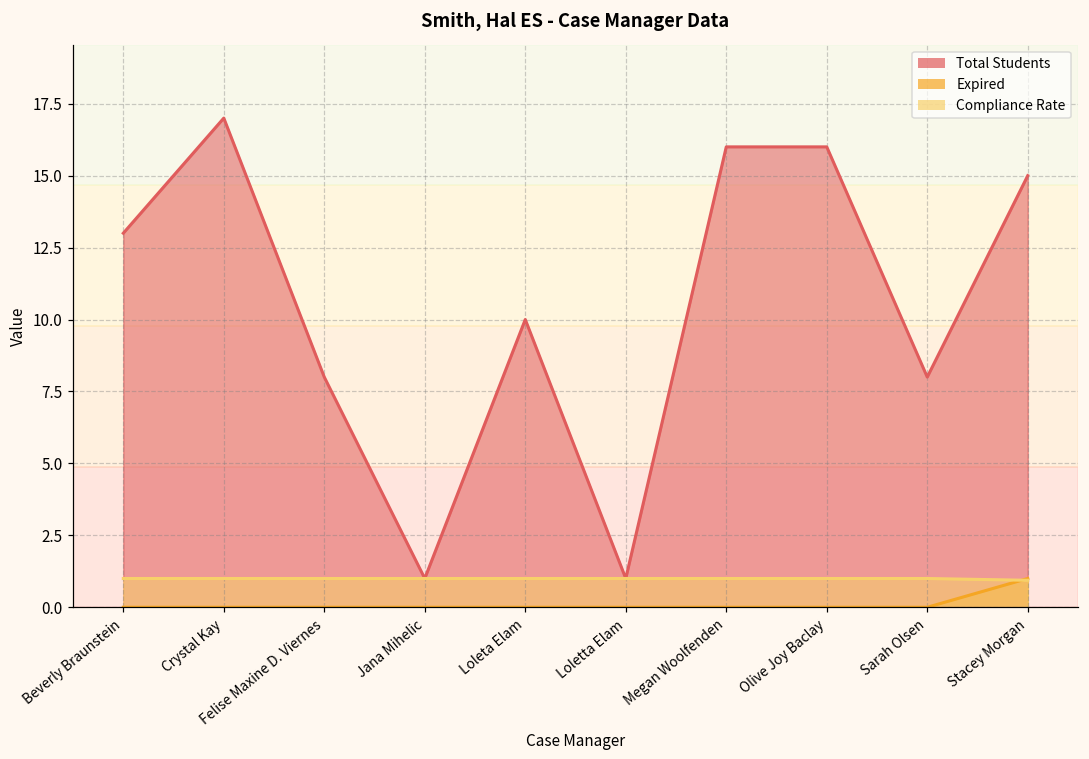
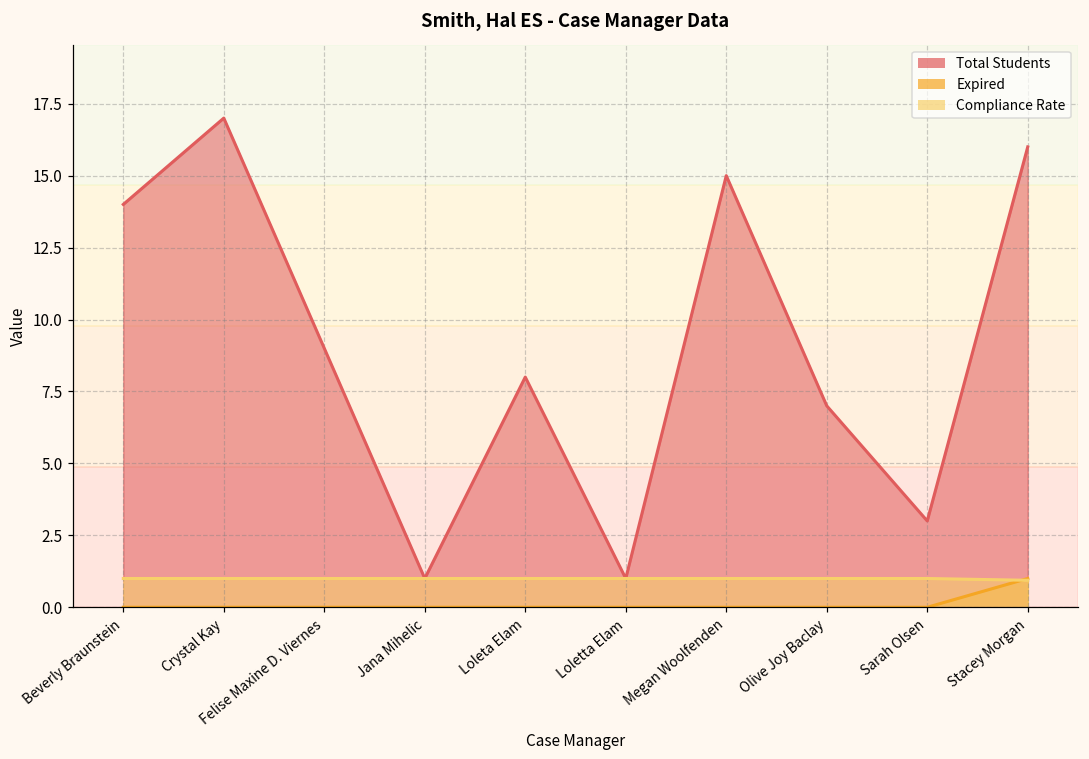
  {
    "Total Students": {
-     "Beverly Braunstein": 13,
+     "Beverly Braunstein": 14,
      "Crystal Kay": 17,
-     "Felise Maxine D. Viernes": 8,
-     "Loleta Elam": 10,
-     "Megan Woolfenden": 16,
-     "Olive Joy Baclay": 16,
-     "Sarah Olsen": 8,
-     "Stacey Morgan": 15
+     "Felise Maxine D. Viernes": 9,
+     "Loleta Elam": 8,
+     "Megan Woolfenden": 15,
+     "Olive Joy Baclay": 7,
+     "Sarah Olsen": 3,
+     "Stacey Morgan": 16
    },
    "Expired": {
      "Beverly Braunstein": 0,
      "Crystal Kay": 0,
      "Felise Maxine D. Viernes": 0,
      "Jana Mihelic": 0,
      "Loleta Elam": 0,
      "Loletta Elam": 0,
      "Megan Woolfenden": 0,
      "Olive Joy Baclay": 0,
      "Sarah Olsen": 0
    },
    "Compliance Rate": {
      "Beverly Braunstein": 1,
      "Crystal Kay": 1,
      "Felise Maxine D. Viernes": 1,
      "Loleta Elam": 1,
      "Megan Woolfenden": 1,
      "Olive Joy Baclay": 1,
      "Sarah Olsen": 1
    }
  }
